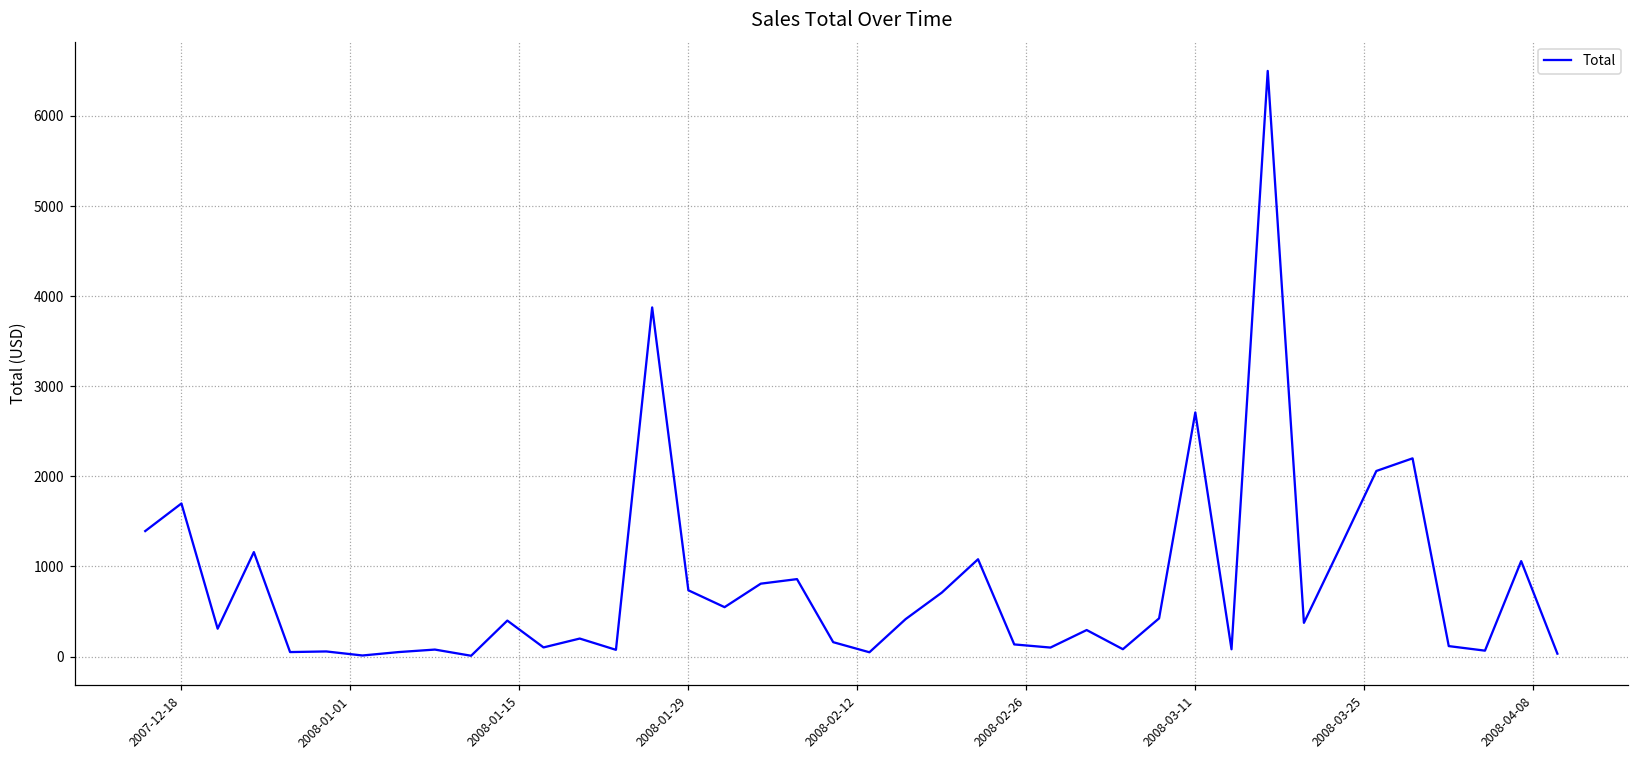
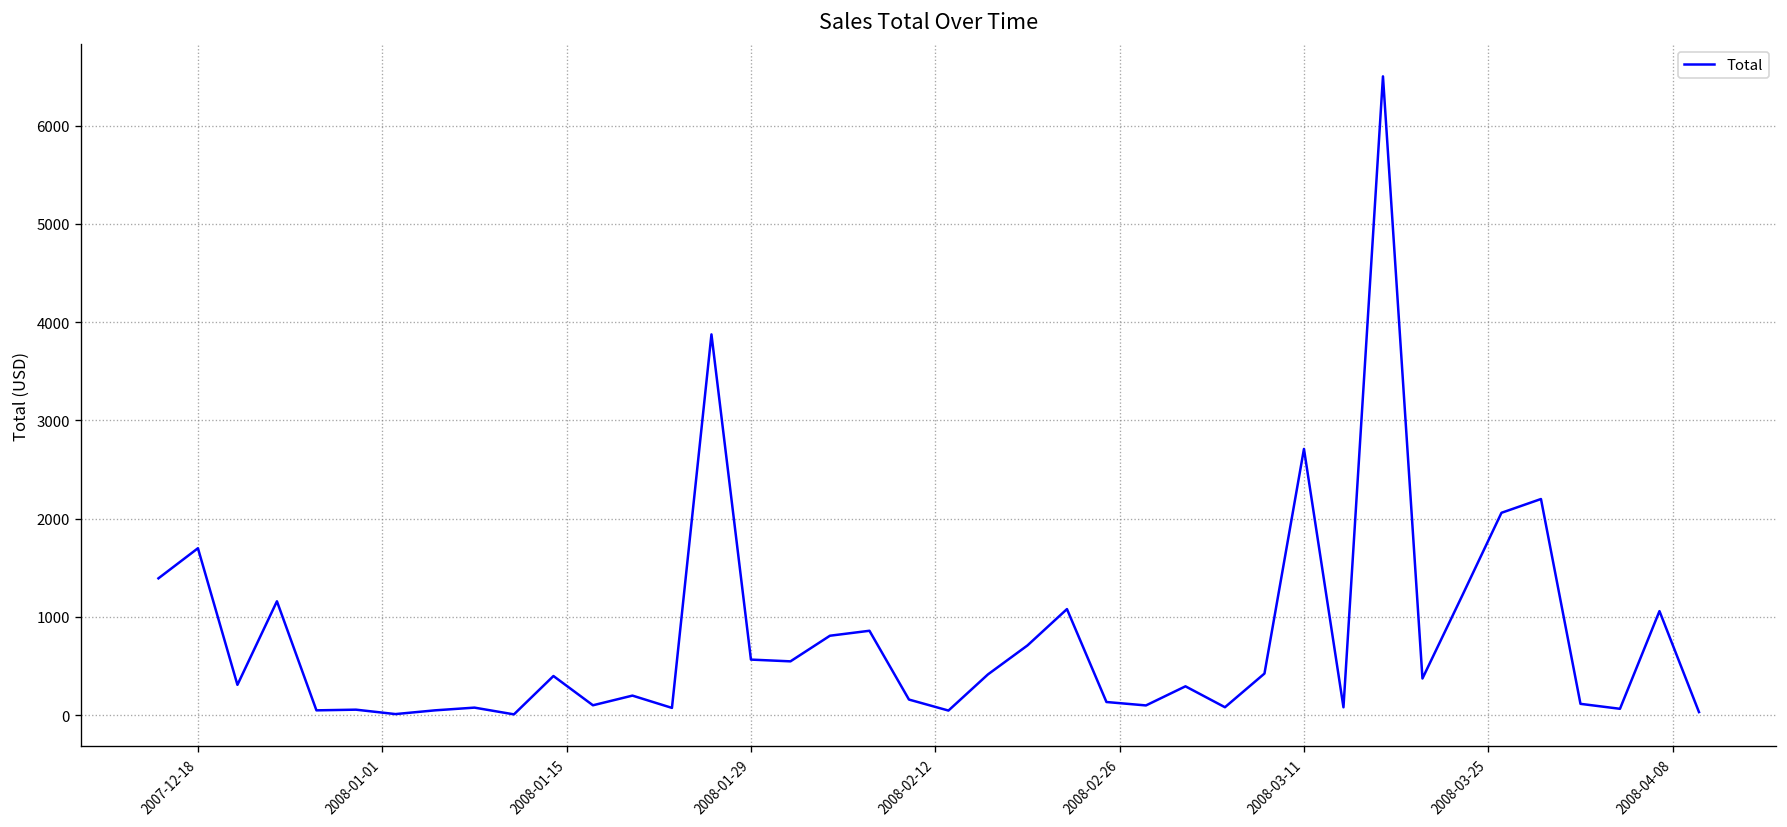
  {
    "2007-12-18": 1700,
-   "2008-01-29": 700,
+   "2008-01-29": 600,
    "2008-03-11": 2700
  }
